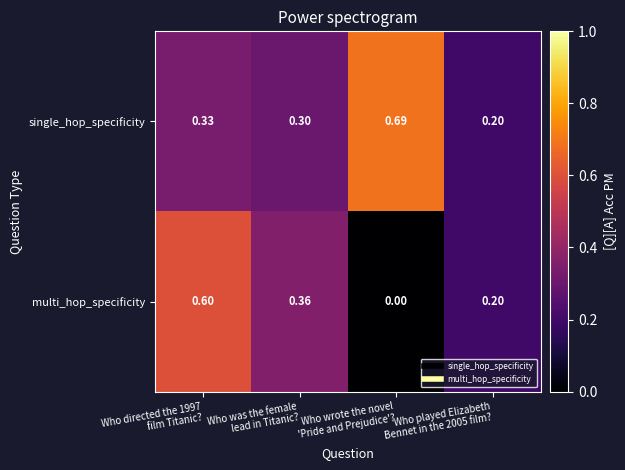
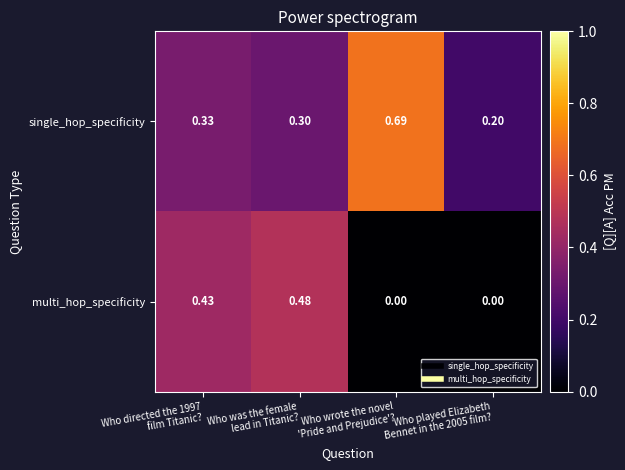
  {
    "single_hop_specificity": {
      "Who directed the 1997 film Titanic?": 0.33,
      "Who was the female lead in Titanic?": 0.30,
      "Who wrote the novel 'Pride and Prejudice'?": 0.69,
      "Who played Elizabeth Bennet in the 2005 film?": 0.20
    },
    "multi_hop_specificity": {
-     "Who directed the 1997 film Titanic?": 0.60,
-     "Who was the female lead in Titanic?": 0.36,
+     "Who directed the 1997 film Titanic?": 0.43,
+     "Who was the female lead in Titanic?": 0.48,
      "Who wrote the novel 'Pride and Prejudice'?": 0.00,
-     "Who played Elizabeth Bennet in the 2005 film?": 0.20
+     "Who played Elizabeth Bennet in the 2005 film?": 0.00
    }
  }
